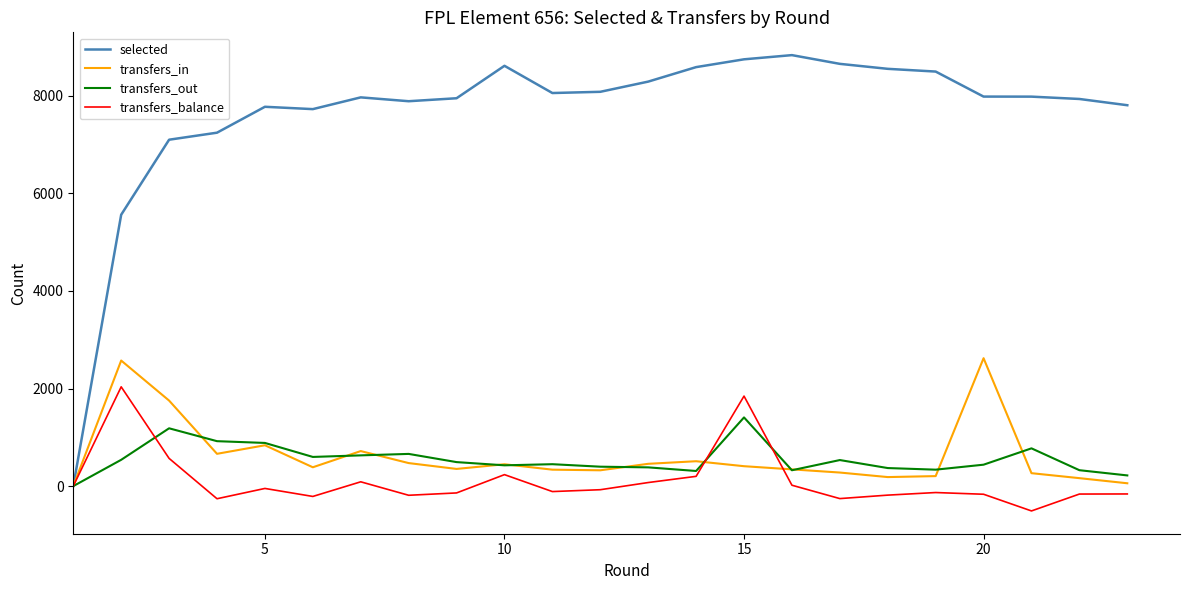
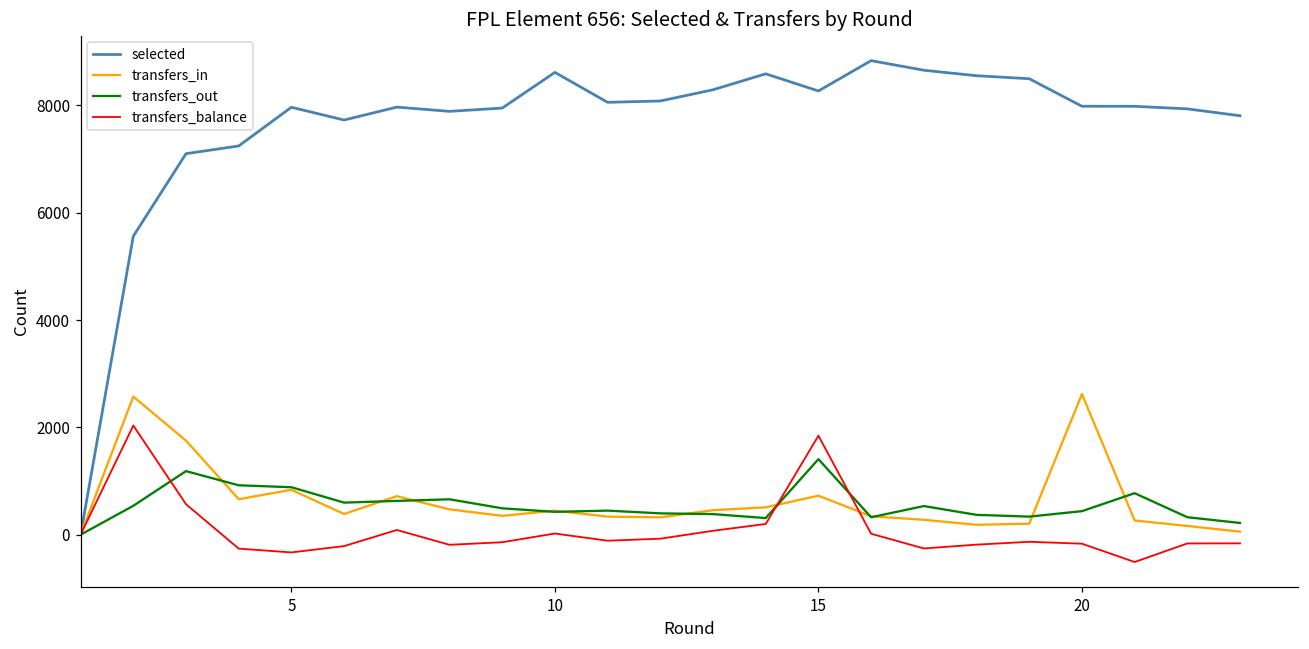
  {
    "selected": {
-     "5": 7800,
+     "5": 8000,
      "10": 8600,
-     "15": 8700,
+     "15": 8300,
      "20": 8000
    },
    "transfers_in": {
-     "15": 400,
+     "15": 700,
      "20": 2600
    },
    "transfers_out": {
      "15": 1400,
      "20": 400
    },
    "transfers_balance": {
-     "5": 0,
-     "10": 200,
+     "5": -300,
+     "10": 0,
      "15": 1800,
      "20": -200
    }
  }
